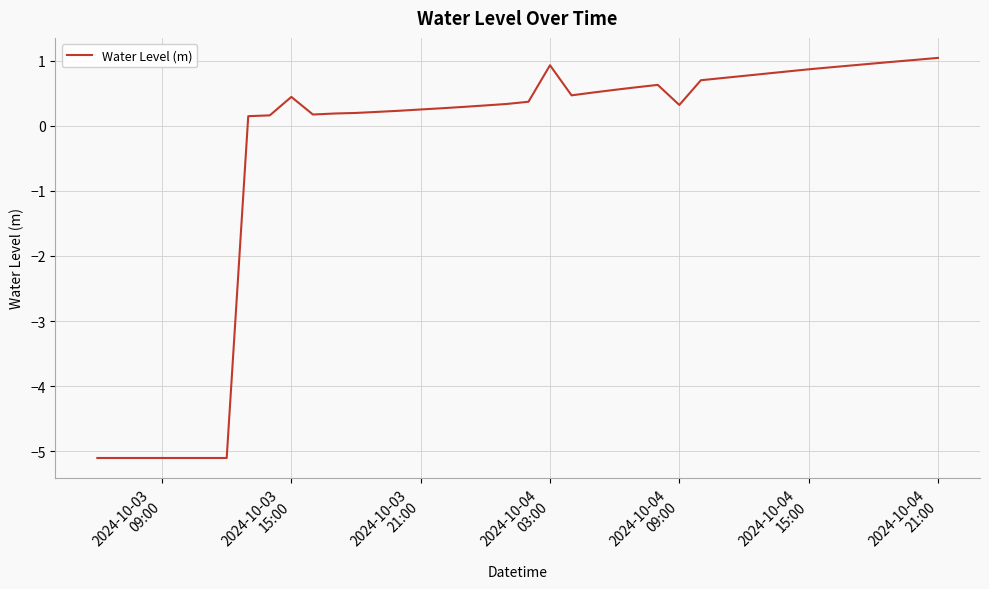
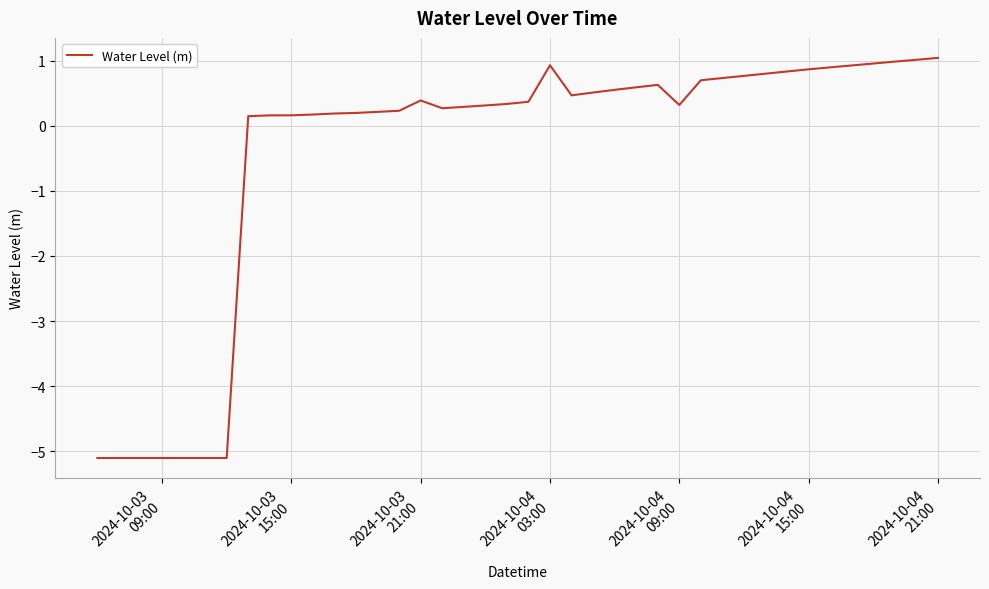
  {
    "2024-10-03 09:00": -5.1,
-   "2024-10-03 15:00": 0.4,
-   "2024-10-03 21:00": 0.2,
+   "2024-10-03 15:00": 0.2,
+   "2024-10-03 21:00": 0.4,
    "2024-10-04 03:00": 0.9,
    "2024-10-04 09:00": 0.3,
    "2024-10-04 15:00": 0.9,
    "2024-10-04 21:00": 1.0
  }
